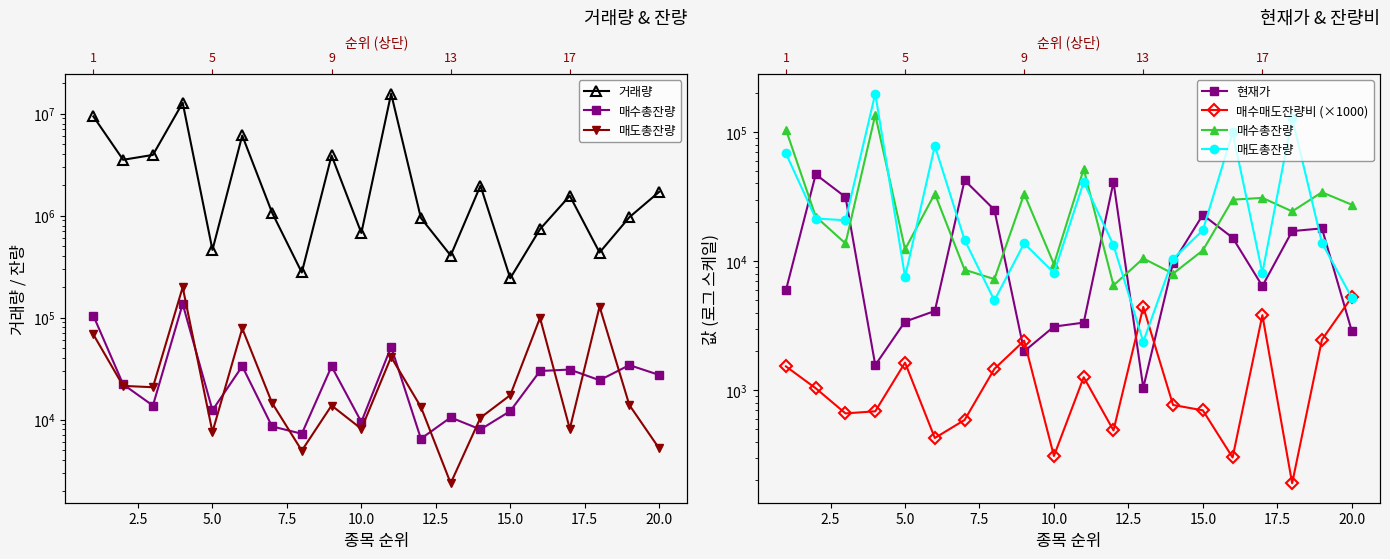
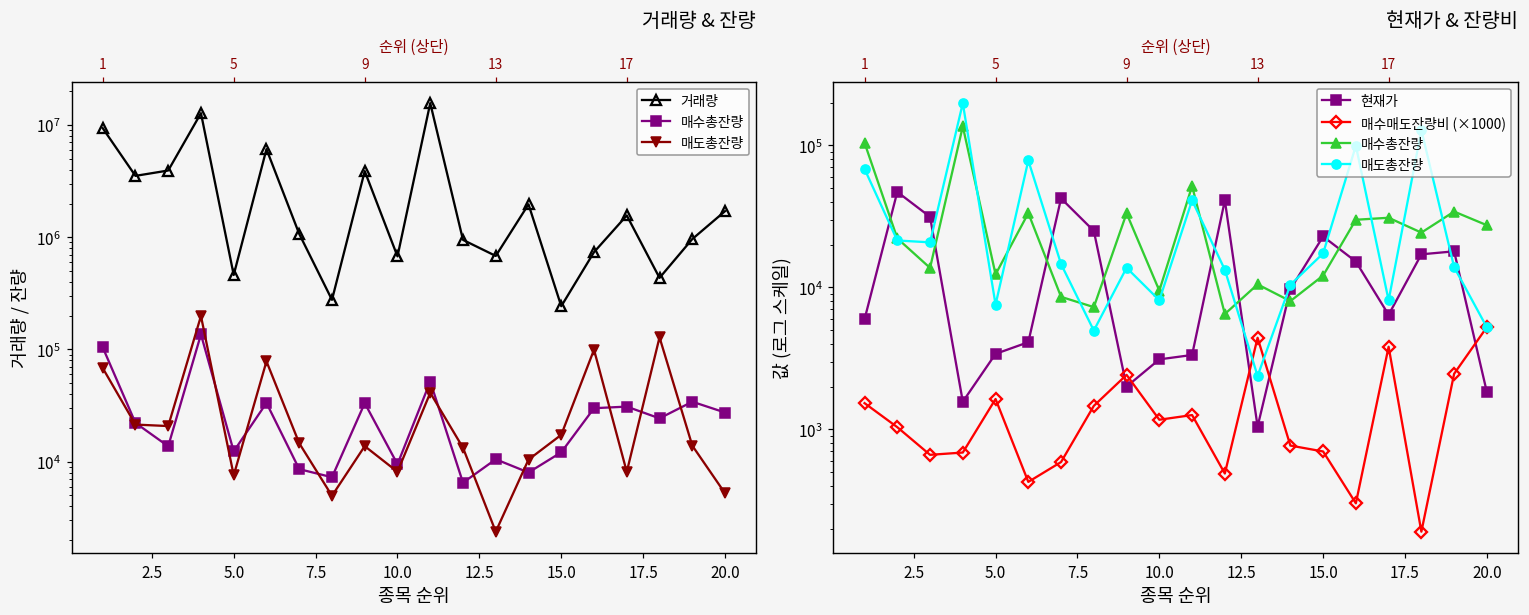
  {
    "거래량 & 잔량": {
      "거래량": {
        "1": 9000000,
        "5.0": 500000,
        "9": 3900000,
        "10.0": 700000,
-       "13": 410000,
+       "13": 700000,
        "15.0": 240000,
        "17": 1600000,
        "20.0": 1700000
      }
    },
    "현재가 & 잔량비": {
      "현재가": {
        "1": 6000,
        "5.0": 3400,
        "9": 2000,
        "10.0": 3100,
        "13": 1000,
        "15.0": 23000,
        "17": 6000,
-       "20.0": 2900
+       "20.0": 1800
      },
      "매수매도잔량비 (×1000)": {
        "1": 1500,
        "5.0": 1600,
        "9": 2400,
-       "10.0": 310,
+       "10.0": 1200,
        "13": 4400,
        "15.0": 700,
        "17": 3800
      },
      "매수총잔량": {
        "1": 100000,
        "5.0": 12000,
        "9": 33000,
        "10.0": 9000,
        "13": 10000,
        "15.0": 12000,
        "17": 31000,
        "20.0": 27000
      },
      "매도총잔량": {
        "1": 70000,
        "5.0": 8000,
        "9": 14000,
        "10.0": 8000,
        "13": 2400,
        "15.0": 17000,
        "17": 8000
      }
    }
  }
